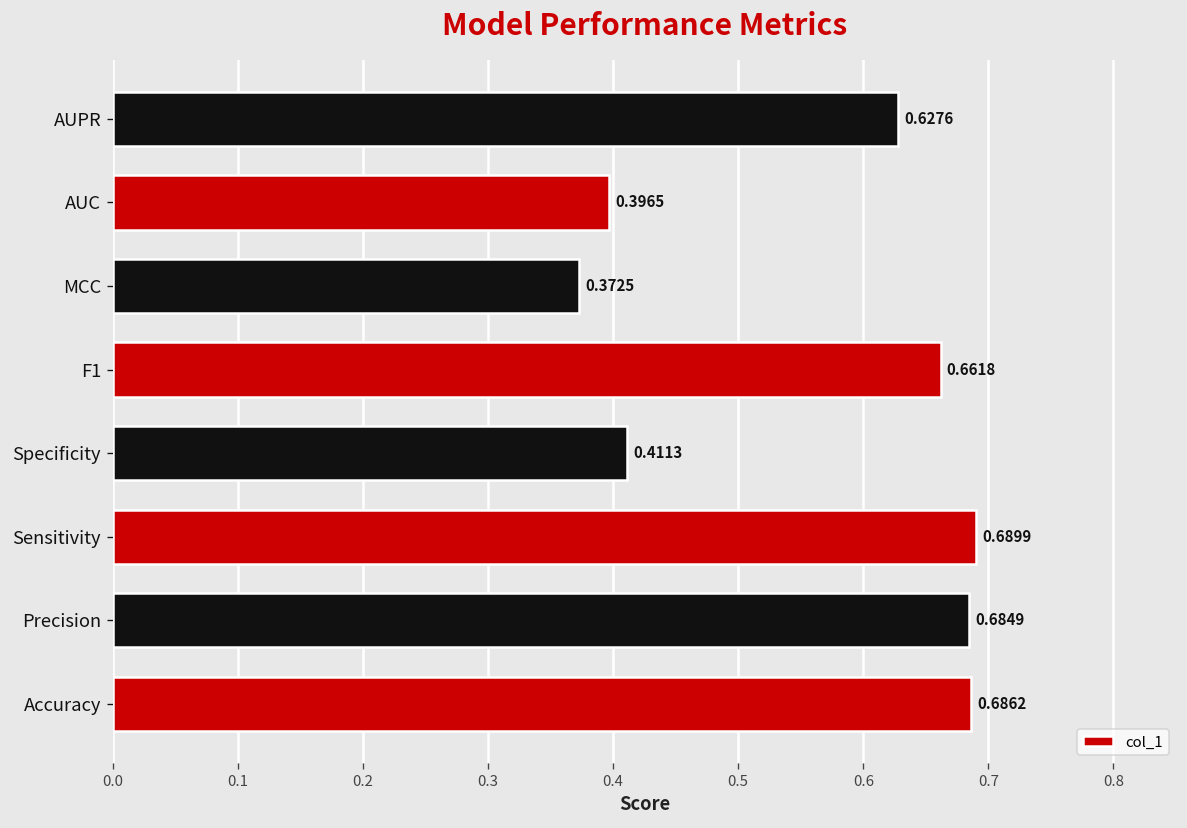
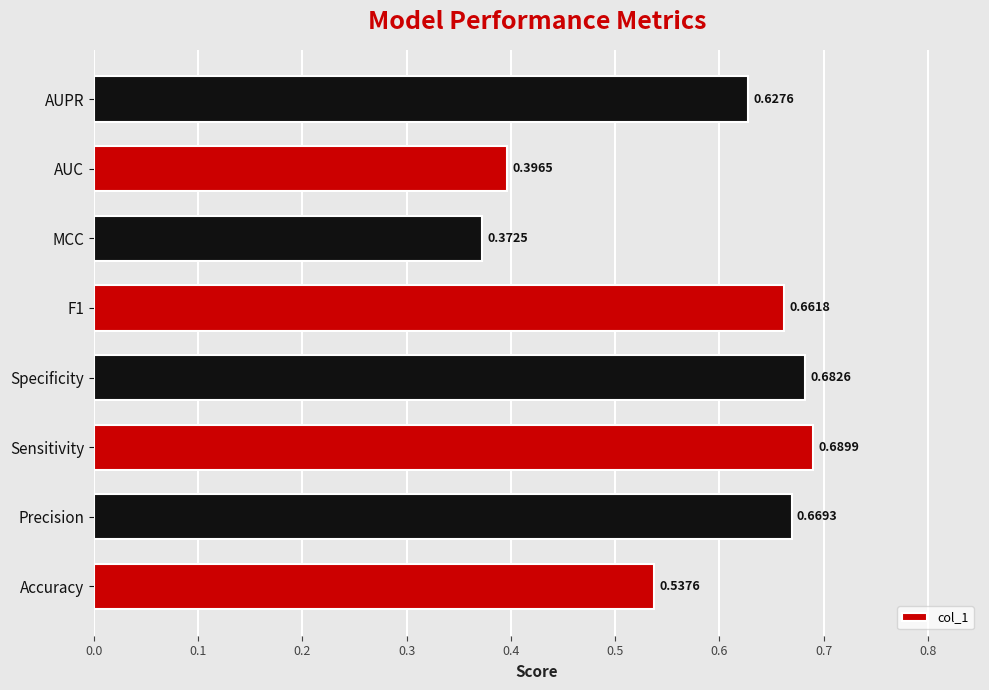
  {
    "AUPR": 0.6276,
    "AUC": 0.3965,
    "MCC": 0.3725,
    "F1": 0.6618,
-   "Specificity": 0.4113,
+   "Specificity": 0.6826,
    "Sensitivity": 0.6899,
-   "Precision": 0.6849,
-   "Accuracy": 0.6862
+   "Precision": 0.6693,
+   "Accuracy": 0.5376
  }
